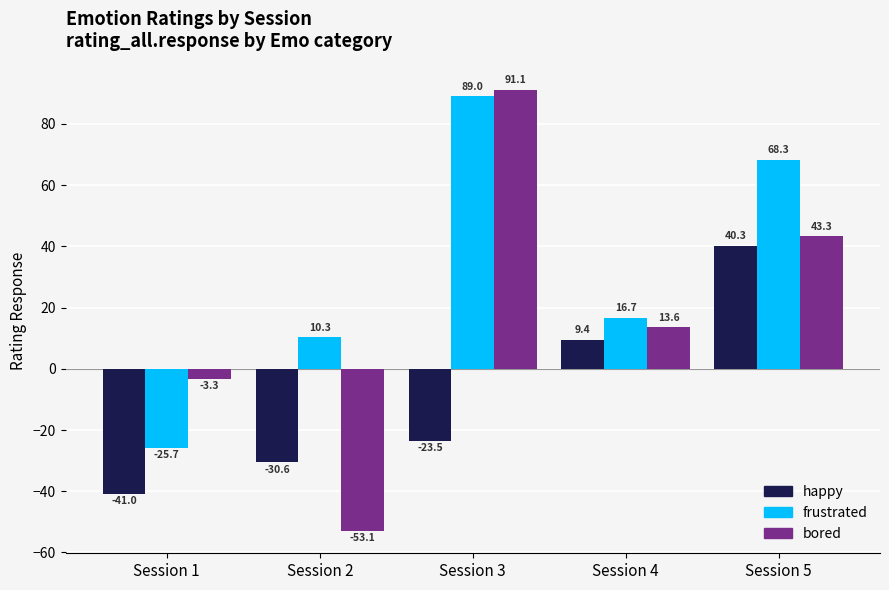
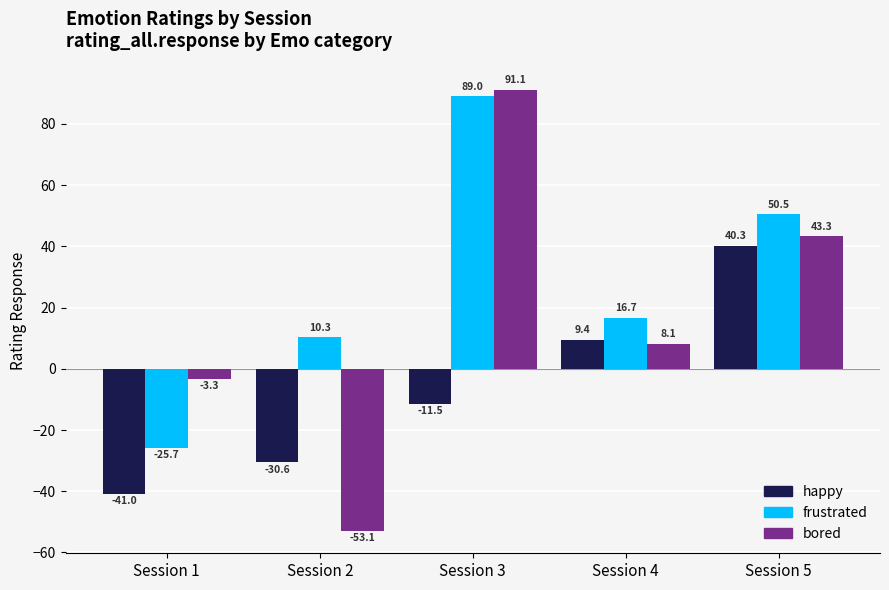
  {
    "happy": {
      "Session 1": -41.0,
      "Session 2": -30.6,
-     "Session 3": -23.5,
+     "Session 3": -11.5,
      "Session 4": 9.4,
      "Session 5": 40.3
    },
    "frustrated": {
      "Session 1": -25.7,
      "Session 2": 10.3,
      "Session 3": 89.0,
      "Session 4": 16.7,
-     "Session 5": 68.3
+     "Session 5": 50.5
    },
    "bored": {
      "Session 1": -3.3,
      "Session 2": -53.1,
      "Session 3": 91.1,
-     "Session 4": 13.6,
+     "Session 4": 8.1,
      "Session 5": 43.3
    }
  }
